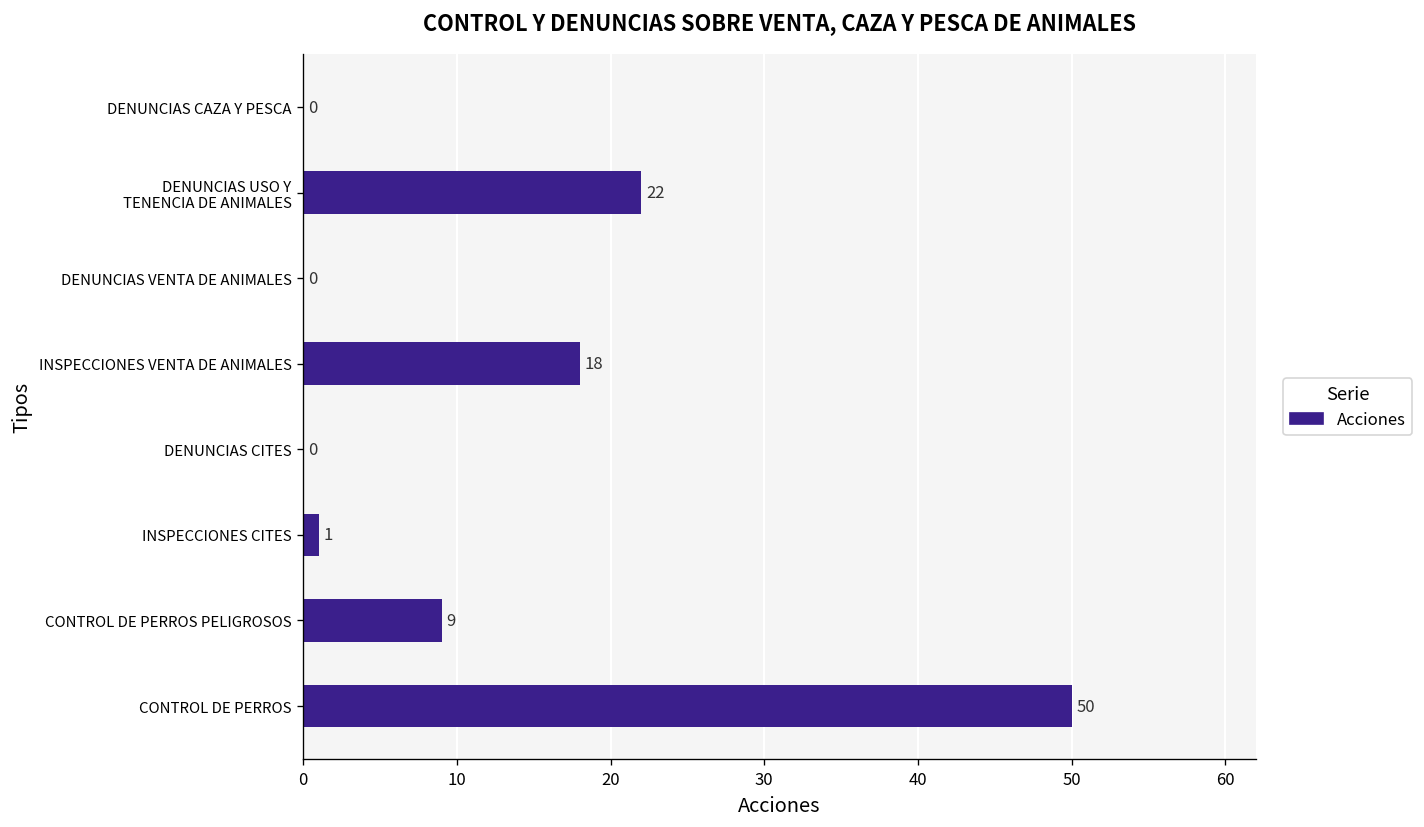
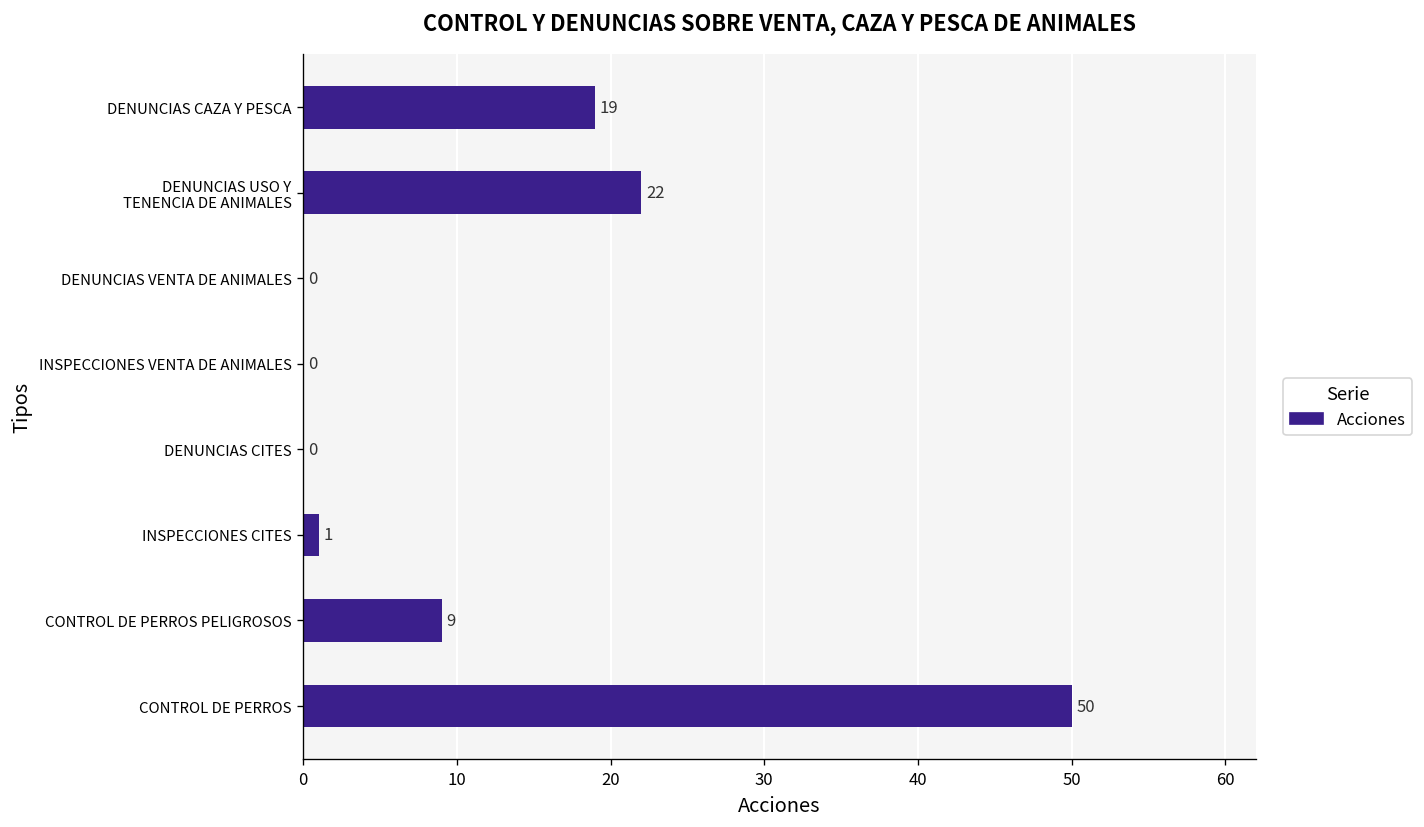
  {
-   "DENUNCIAS CAZA Y PESCA": 0,
+   "DENUNCIAS CAZA Y PESCA": 19,
    "DENUNCIAS USO Y TENENCIA DE ANIMALES": 22,
    "DENUNCIAS VENTA DE ANIMALES": 0,
-   "INSPECCIONES VENTA DE ANIMALES": 18,
+   "INSPECCIONES VENTA DE ANIMALES": 0,
    "DENUNCIAS CITES": 0,
    "INSPECCIONES CITES": 1,
    "CONTROL DE PERROS PELIGROSOS": 9,
    "CONTROL DE PERROS": 50
  }
